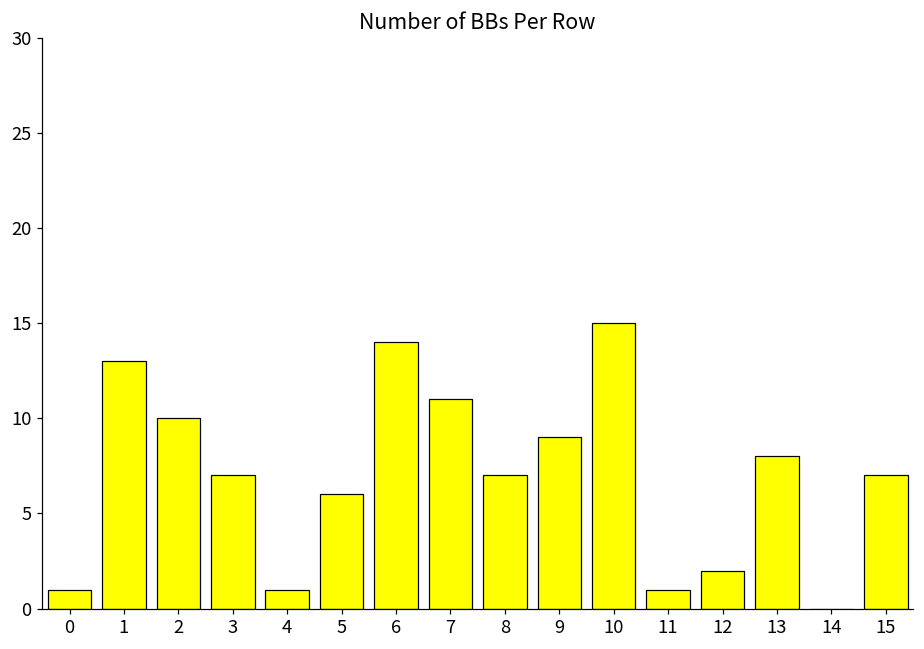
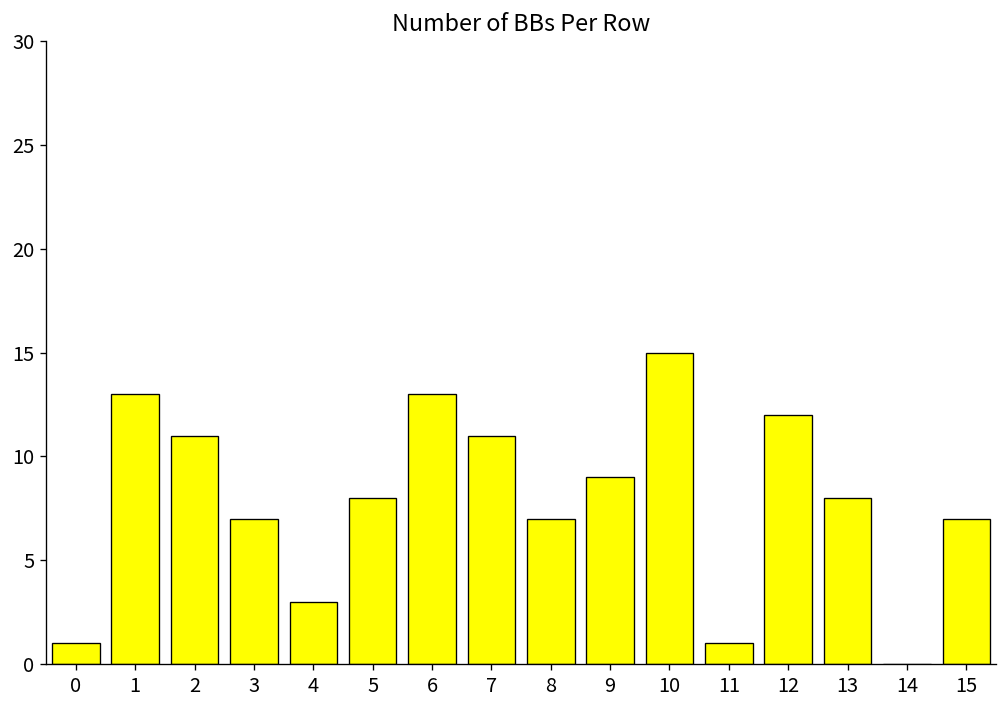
  {
    "0": 1,
    "1": 13,
-   "2": 10,
+   "2": 11,
    "3": 7,
-   "4": 1,
-   "5": 6,
-   "6": 14,
+   "4": 3,
+   "5": 8,
+   "6": 13,
    "7": 11,
    "8": 7,
    "9": 9,
    "10": 15,
    "11": 1,
-   "12": 2,
+   "12": 12,
    "13": 8,
    "14": 0,
    "15": 7
  }
